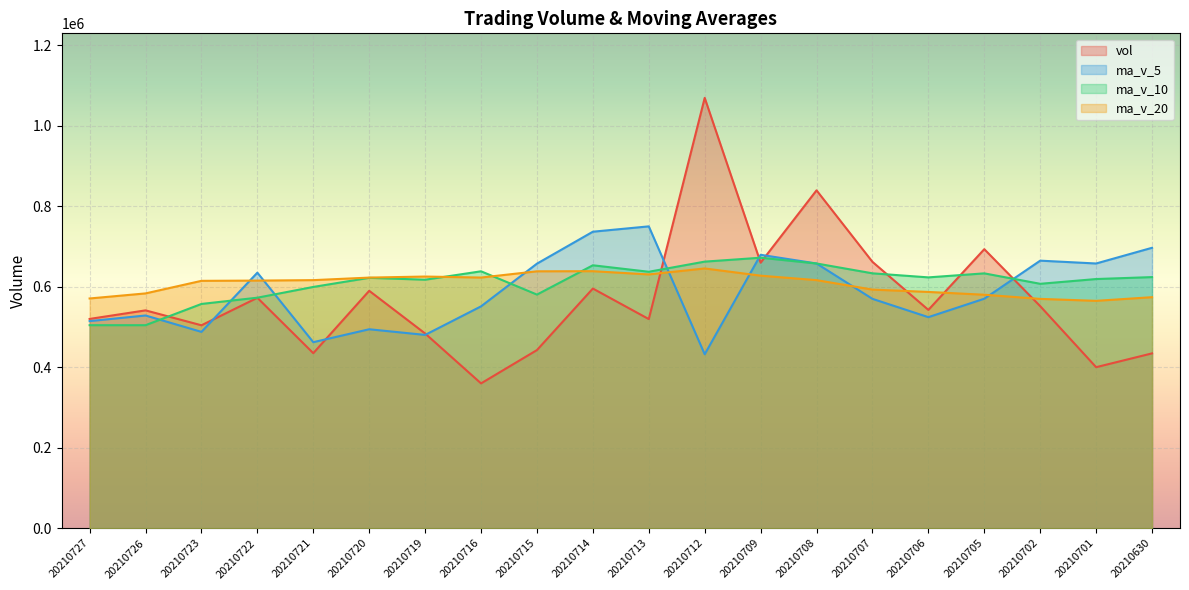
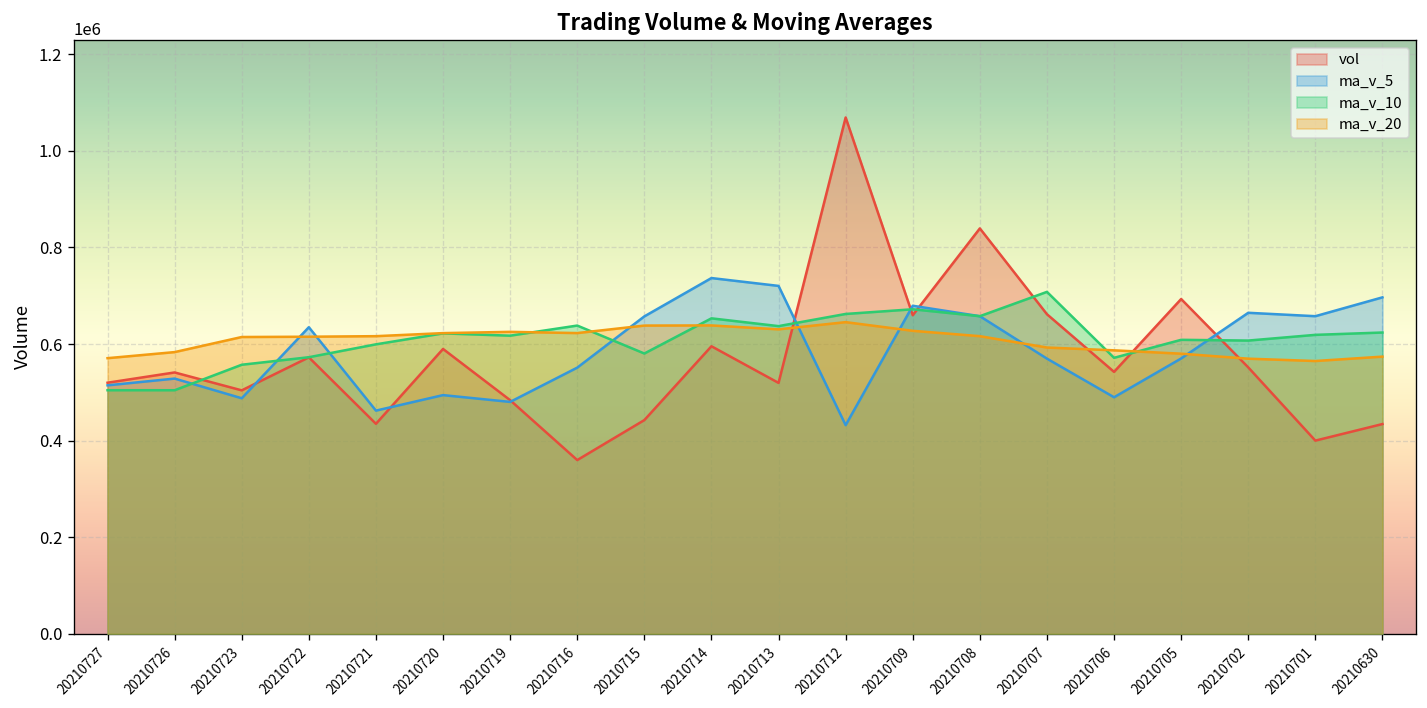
  {
    "ma_v_5": {
      "20210726": 530000,
      "20210723": 490000,
      "20210722": 630000,
      "20210721": 460000,
      "20210720": 490000,
      "20210716": 550000,
      "20210715": 660000,
      "20210714": 740000,
-     "20210713": 750000,
+     "20210713": 720000,
      "20210712": 430000,
      "20210709": 680000,
      "20210707": 570000,
-     "20210706": 520000,
+     "20210706": 490000,
      "20210705": 570000,
      "20210702": 660000,
      "20210701": 660000,
      "20210630": 700000
    },
    "ma_v_10": {
      "20210727": 500000,
      "20210726": 500000,
      "20210723": 560000,
      "20210721": 600000,
      "20210719": 620000,
      "20210716": 640000,
      "20210715": 580000,
      "20210714": 650000,
      "20210713": 640000,
      "20210712": 660000,
      "20210709": 670000,
-     "20210707": 630000,
-     "20210706": 620000,
-     "20210705": 630000,
+     "20210707": 710000,
+     "20210706": 570000,
+     "20210705": 610000,
      "20210702": 610000,
      "20210701": 620000,
      "20210630": 620000
    }
  }
